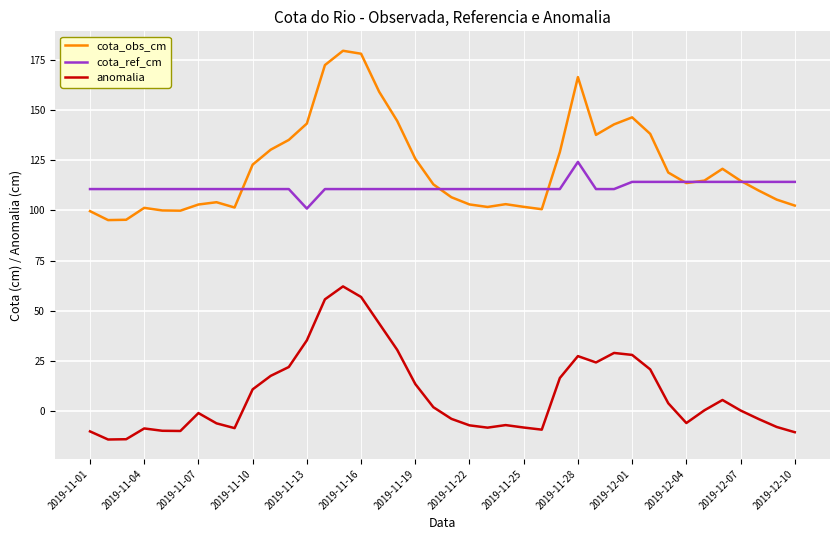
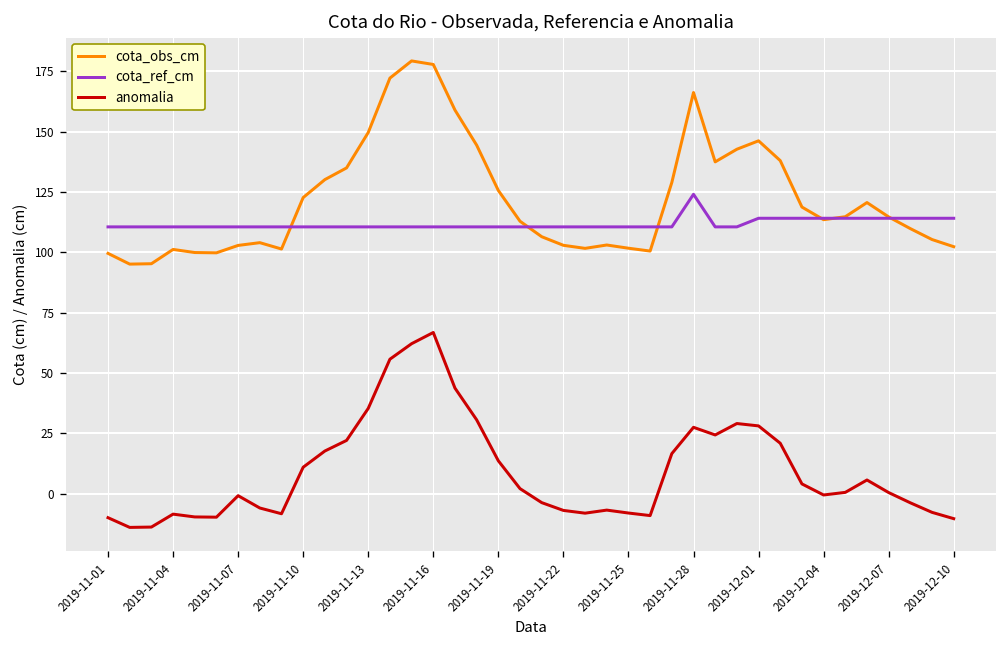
  {
    "cota_obs_cm": {
      "2019-11-01": 100,
      "2019-11-04": 101,
      "2019-11-07": 103,
      "2019-11-10": 123,
-     "2019-11-13": 143,
+     "2019-11-13": 150,
      "2019-11-16": 178,
      "2019-11-19": 126,
      "2019-11-22": 103,
      "2019-11-25": 102,
      "2019-11-28": 166,
      "2019-12-01": 146,
      "2019-12-10": 102
    },
    "cota_ref_cm": {
      "2019-11-01": 111,
      "2019-11-04": 111,
      "2019-11-07": 111,
      "2019-11-10": 111,
-     "2019-11-13": 101,
+     "2019-11-13": 111,
      "2019-11-16": 111,
      "2019-11-19": 111,
      "2019-11-22": 111,
      "2019-11-25": 111,
      "2019-11-28": 124,
      "2019-12-01": 114,
      "2019-12-10": 114
    },
    "anomalia": {
      "2019-11-01": -10,
      "2019-11-04": -8,
      "2019-11-07": -1,
      "2019-11-10": 11,
      "2019-11-13": 35,
-     "2019-11-16": 57,
+     "2019-11-16": 67,
      "2019-11-19": 14,
      "2019-11-22": -7,
      "2019-11-25": -8,
      "2019-11-28": 28,
      "2019-12-01": 28,
-     "2019-12-04": -6,
+     "2019-12-04": -1,
      "2019-12-07": 0,
      "2019-12-10": -10
    }
  }
